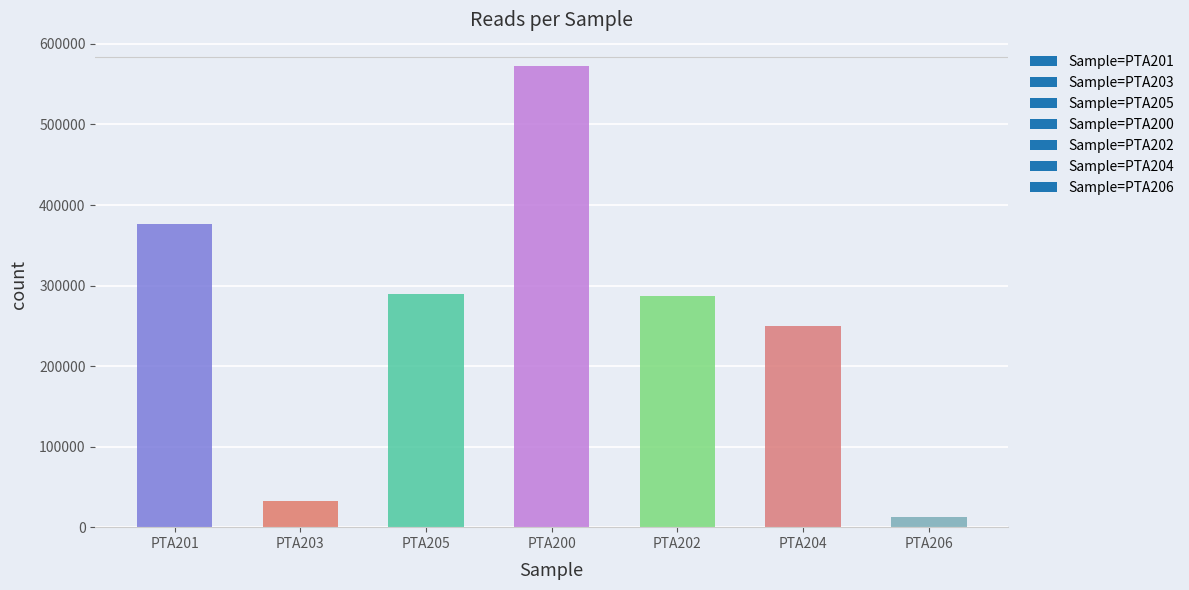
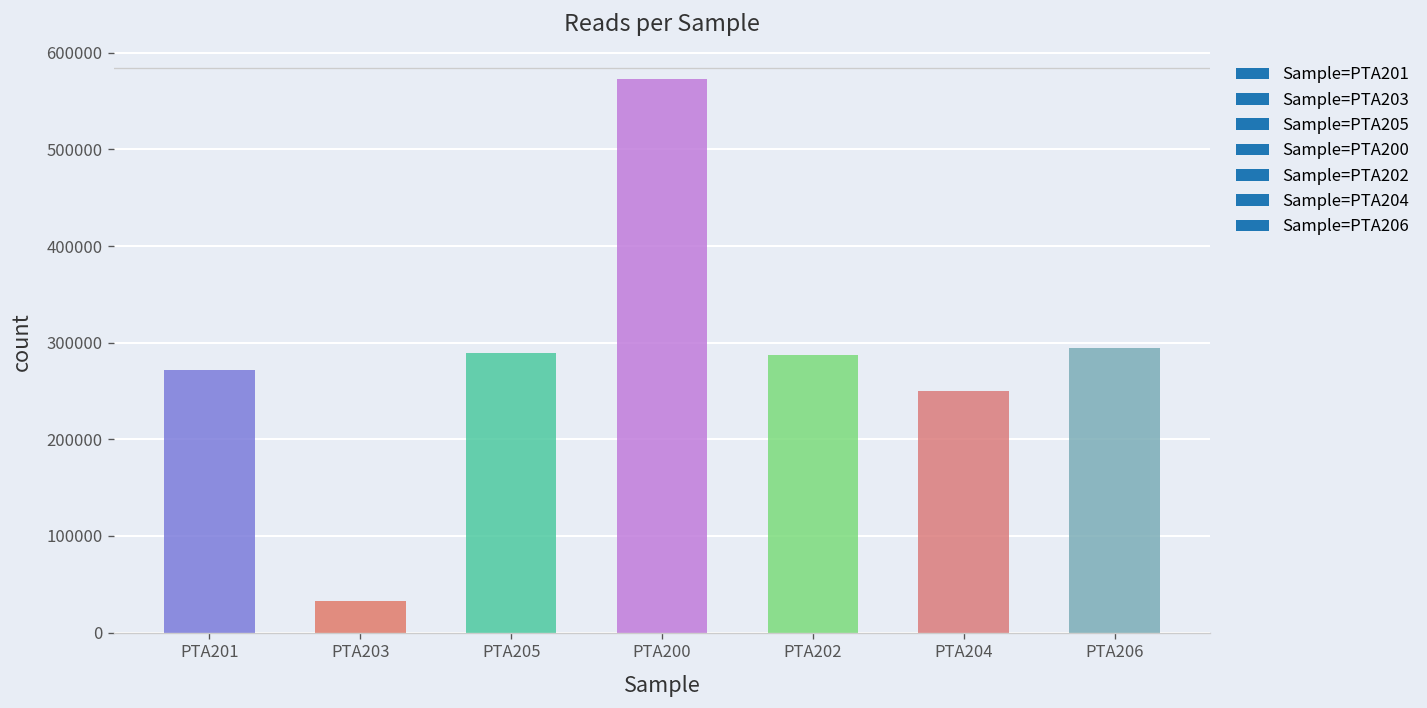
  {
-   "PTA201": 380000,
+   "PTA201": 270000,
    "PTA203": 30000,
    "PTA205": 290000,
    "PTA200": 570000,
    "PTA202": 290000,
    "PTA204": 250000,
-   "PTA206": 10000
+   "PTA206": 290000
  }
